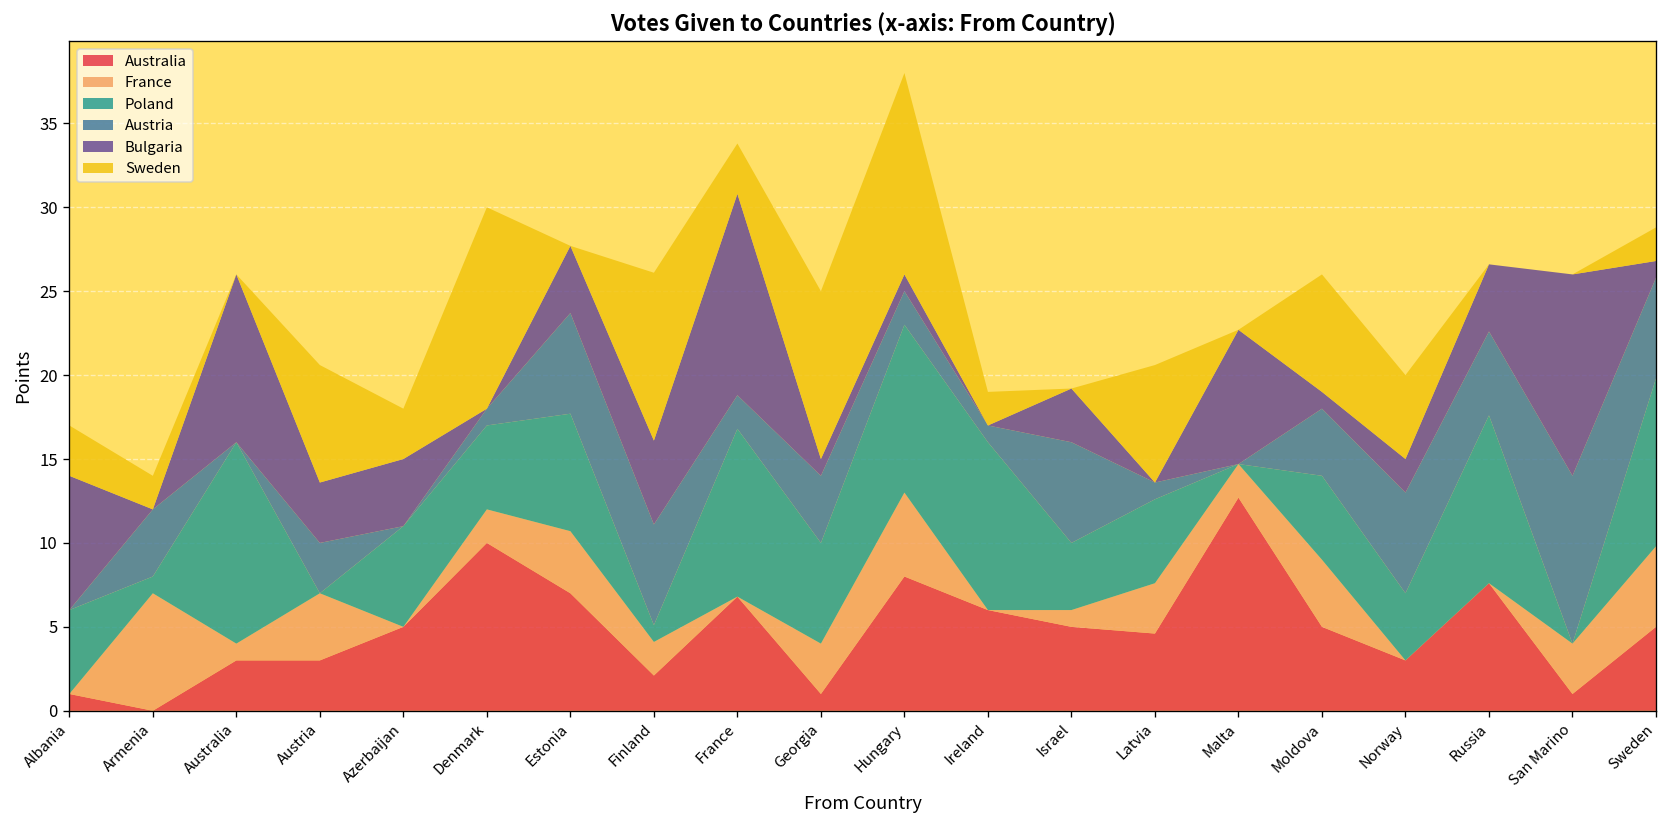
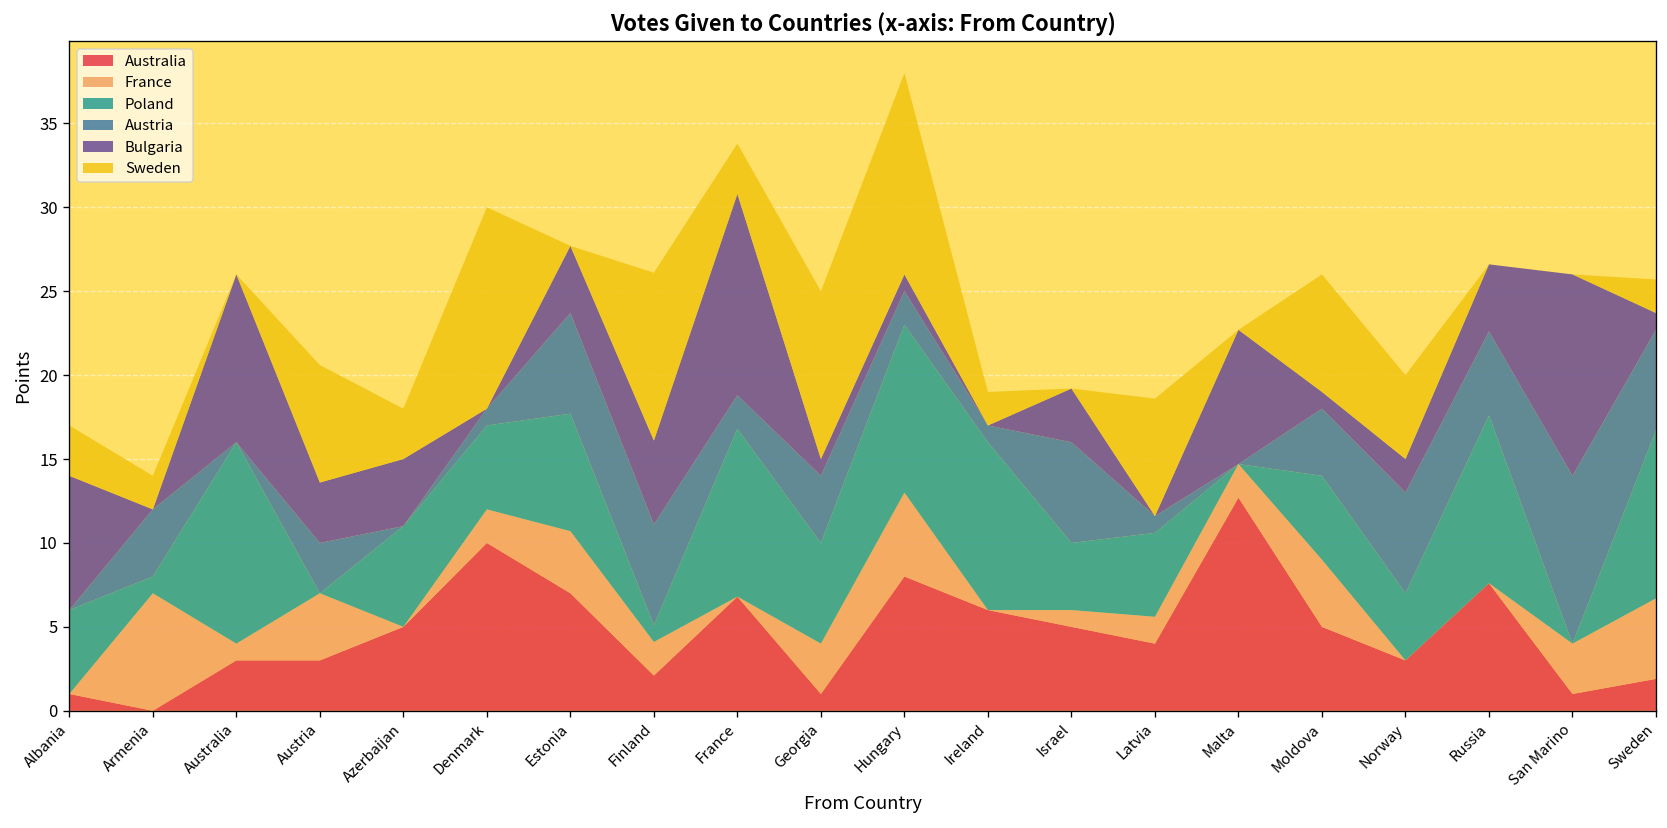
  {
    "Australia": {
      "Armenia": 0.0,
      "Australia": 3.0,
      "Austria": 3.0,
      "Denmark": 10.0,
      "Estonia": 7.0,
      "Finland": 2.1,
      "Georgia": 1.0,
      "Hungary": 8.0,
      "Israel": 5.0,
-     "Latvia": 4.6,
+     "Latvia": 4.0,
      "Malta": 12.7,
      "Moldova": 5.0,
      "San Marino": 1.0,
-     "Sweden": 5.0
+     "Sweden": 1.9
    },
    "France": {
      "Armenia": 7.0,
      "Australia": 1.0,
      "Denmark": 2.0,
      "Estonia": 3.7,
      "Finland": 2.0,
      "Georgia": 3.0,
      "Hungary": 5.0,
      "Israel": 1.0,
-     "Latvia": 3.0,
+     "Latvia": 1.6,
      "Moldova": 4.0,
      "Sweden": 4.8
    },
    "Bulgaria": {
      "Albania": 8.0,
      "Austria": 3.6,
      "Azerbaijan": 4.0,
      "Finland": 5.0,
      "France": 12.0,
      "Georgia": 1.0,
      "Hungary": 1.0,
      "Moldova": 1.0,
      "Norway": 2.0,
      "Sweden": 1.0
    },
    "Sweden": {
      "Albania": 3.0,
      "Armenia": 2.0,
      "Austria": 7.0,
      "Azerbaijan": 3.0,
      "Denmark": 12.0,
      "Finland": 10.0,
      "France": 3.0,
      "Georgia": 10.0,
      "Hungary": 12.0,
      "Ireland": 2.0,
      "Latvia": 7.0,
      "Moldova": 7.0,
      "Norway": 5.0,
      "Sweden": 2.0
    }
  }
